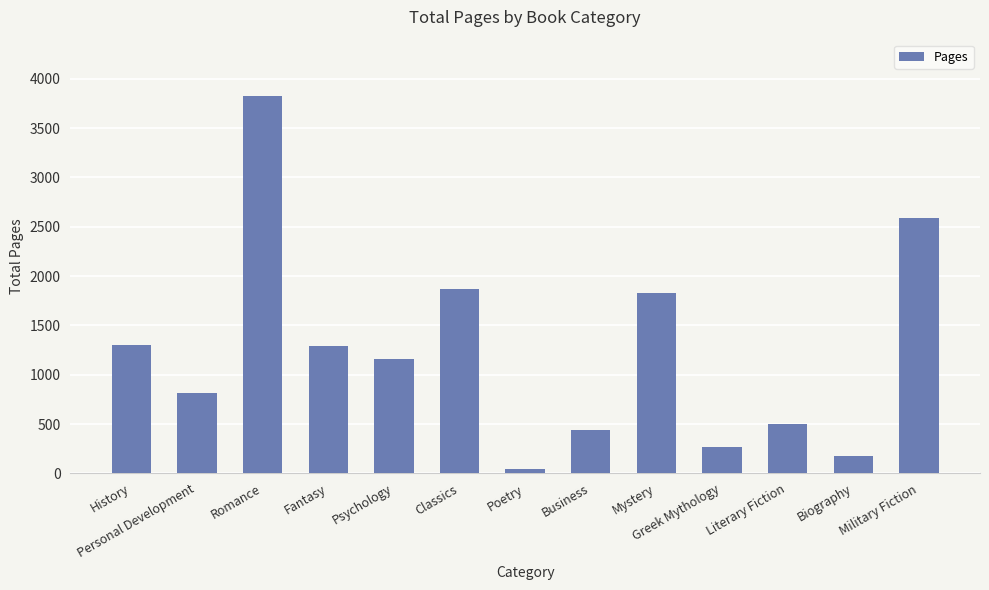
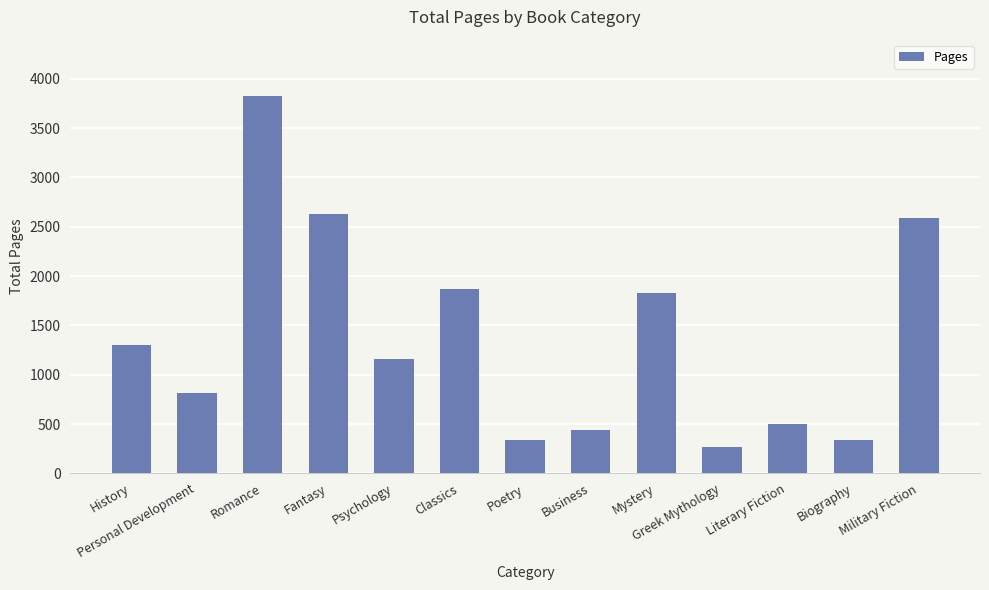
  {
    "History": 1300,
    "Personal Development": 800,
    "Romance": 3800,
-   "Fantasy": 1300,
+   "Fantasy": 2600,
    "Psychology": 1200,
    "Classics": 1900,
-   "Poetry": 0,
+   "Poetry": 300,
    "Business": 400,
    "Mystery": 1800,
    "Greek Mythology": 300,
    "Literary Fiction": 500,
-   "Biography": 200,
+   "Biography": 300,
    "Military Fiction": 2600
  }
